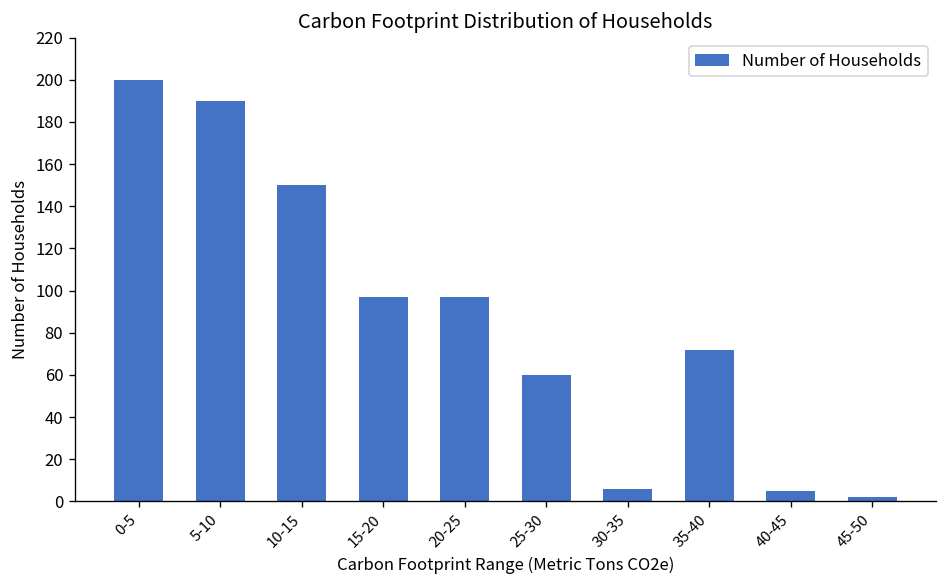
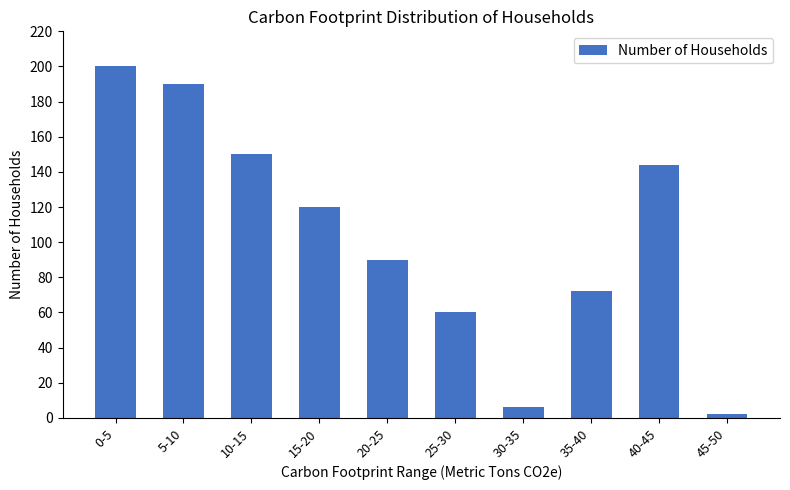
  {
    "0-5": 200,
    "5-10": 190,
    "10-15": 150,
-   "15-20": 97,
-   "20-25": 97,
+   "15-20": 120,
+   "20-25": 90,
    "25-30": 60,
    "30-35": 6,
    "35-40": 72,
-   "40-45": 5,
+   "40-45": 144,
    "45-50": 2
  }
